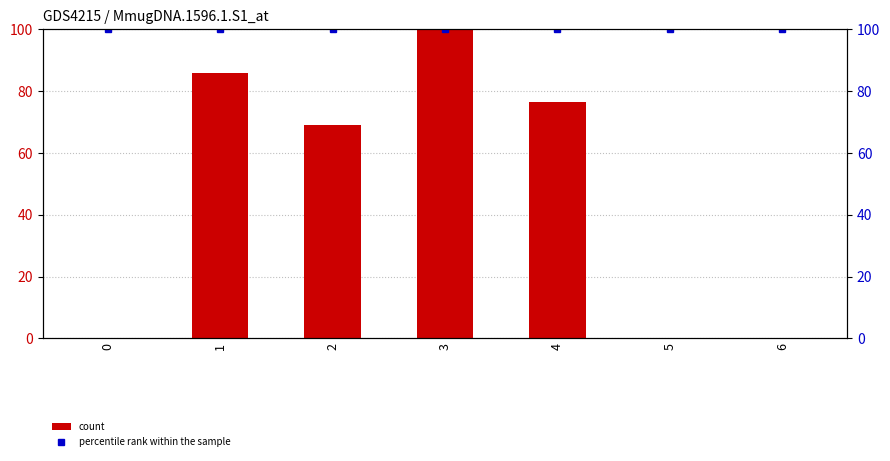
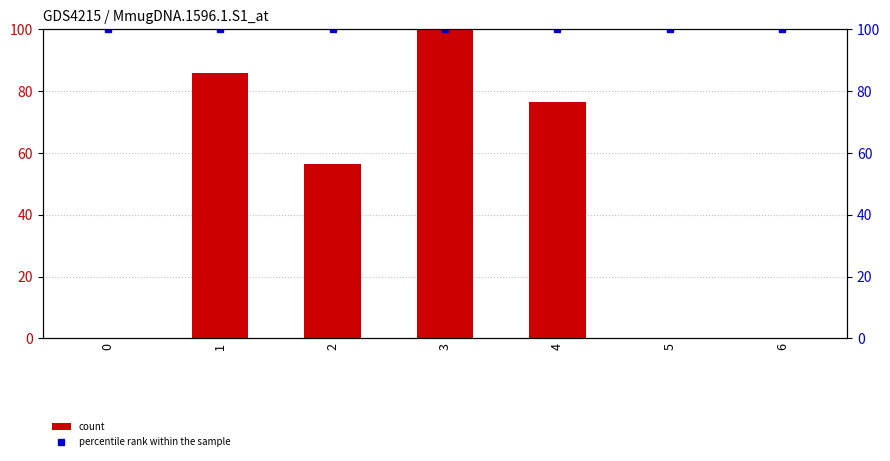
  {
    "count": {
      "0": 0,
      "1": 86,
-     "2": 69,
+     "2": 56,
      "4": 77,
      "5": 0,
      "6": 0
    },
    "percentile rank within the sample": {
      "0": 100,
      "1": 100,
      "2": 100,
      "3": 100,
      "4": 100,
      "5": 100,
      "6": 100
    }
  }
